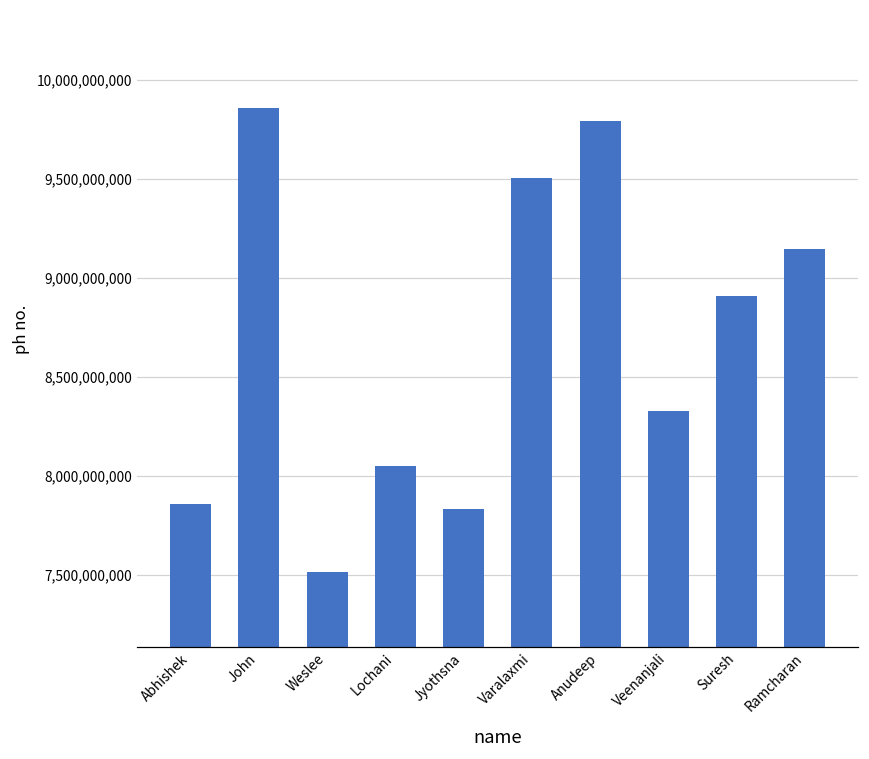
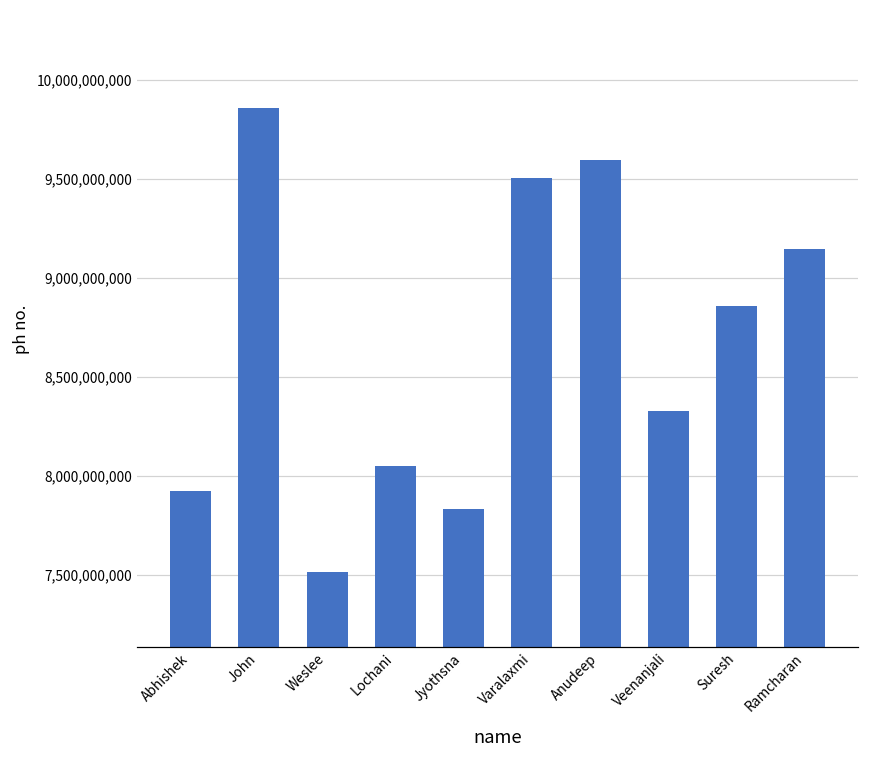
  {
-   "Abhishek": "7,860,000,000",
+   "Abhishek": "7,920,000,000",
    "John": "9,860,000,000",
    "Weslee": "7,510,000,000",
    "Lochani": "8,050,000,000",
    "Jyothsna": "7,830,000,000",
    "Varalaxmi": "9,500,000,000",
-   "Anudeep": "9,790,000,000",
+   "Anudeep": "9,600,000,000",
    "Veenanjali": "8,330,000,000",
-   "Suresh": "8,910,000,000",
+   "Suresh": "8,860,000,000",
    "Ramcharan": "9,150,000,000"
  }
